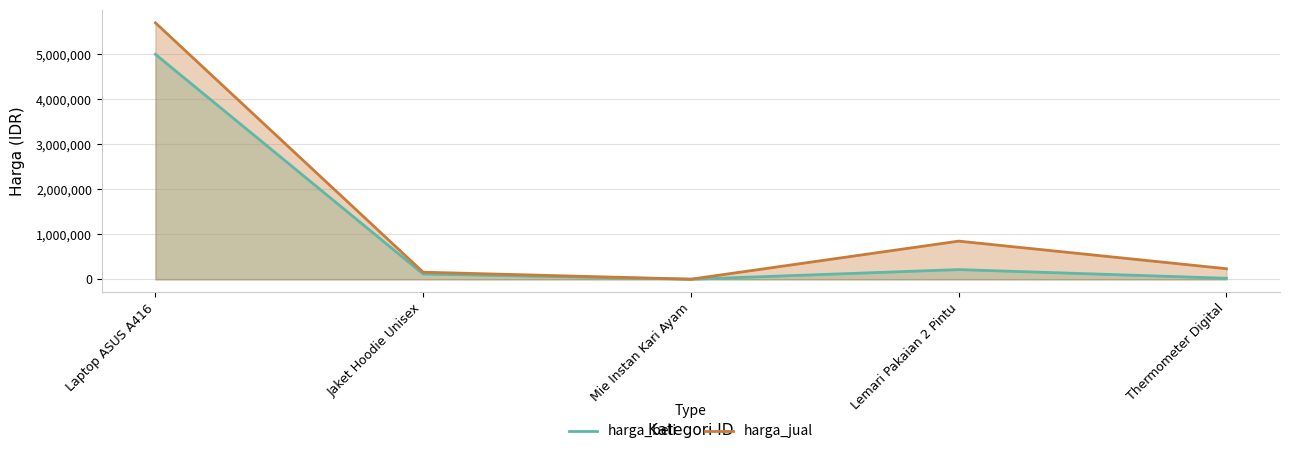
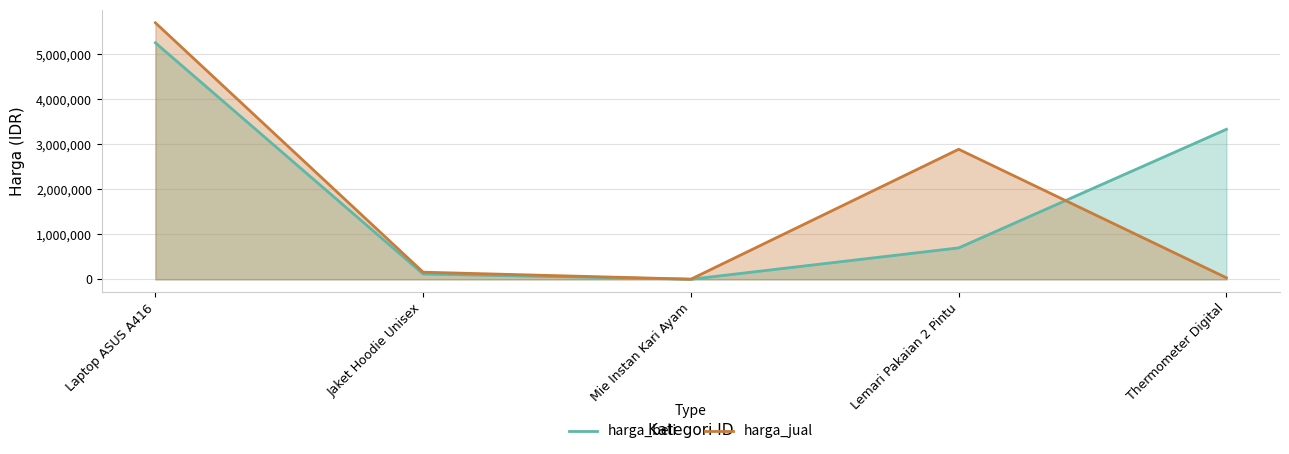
  {
    "harga_beli": {
-     "Laptop ASUS A416": "5,000,000",
-     "Lemari Pakaian 2 Pintu": "200,000",
-     "Thermometer Digital": "0"
+     "Laptop ASUS A416": "5,300,000",
+     "Lemari Pakaian 2 Pintu": "700,000",
+     "Thermometer Digital": "3,300,000"
    },
    "harga_jual": {
      "Laptop ASUS A416": "5,700,000",
-     "Lemari Pakaian 2 Pintu": "900,000",
-     "Thermometer Digital": "200,000"
+     "Lemari Pakaian 2 Pintu": "2,900,000",
+     "Thermometer Digital": "0"
    }
  }
